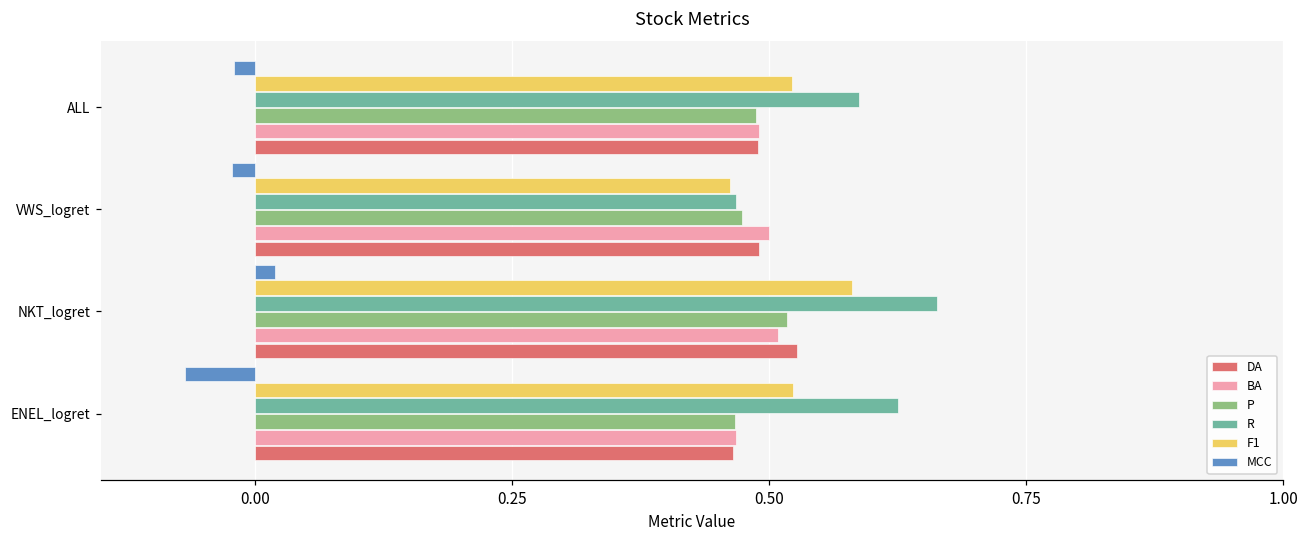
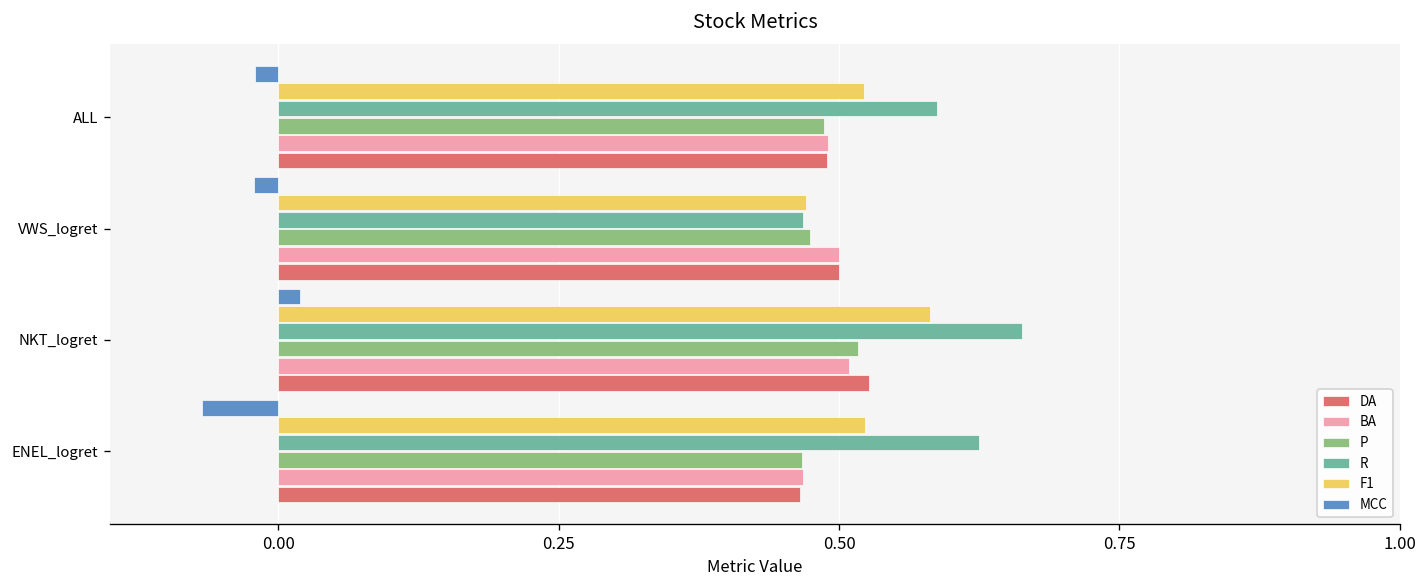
  {
    "DA": {
      "ALL": 0.49,
-     "VWS_logret": 0.49,
+     "VWS_logret": 0.50,
      "NKT_logret": 0.53,
      "ENEL_logret": 0.47
    },
    "BA": {
      "ALL": 0.49,
      "VWS_logret": 0.50,
      "NKT_logret": 0.51,
      "ENEL_logret": 0.47
    },
    "F1": {
      "ALL": 0.52,
-     "VWS_logret": 0.46,
+     "VWS_logret": 0.47,
      "NKT_logret": 0.58,
      "ENEL_logret": 0.52
    }
  }
